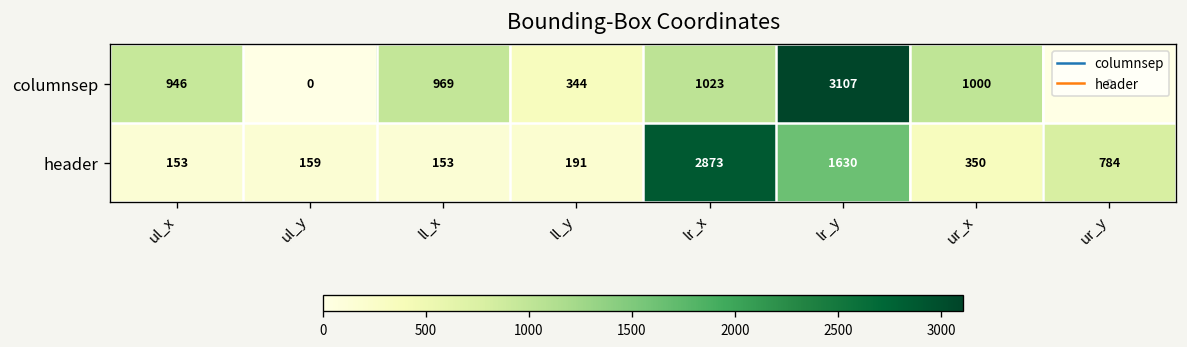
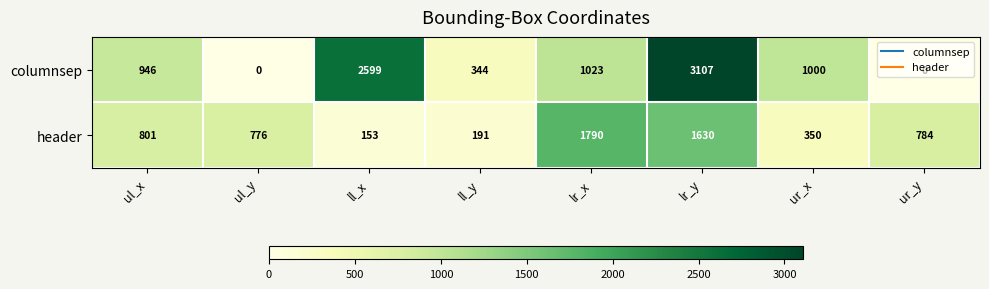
  {
    "columnsep": {
      "ul_x": 946,
      "ul_y": 0,
-     "ll_x": 969,
+     "ll_x": 2599,
      "ll_y": 344,
      "lr_x": 1023,
      "lr_y": 3107,
      "ur_x": 1000
    },
    "header": {
-     "ul_x": 153,
-     "ul_y": 159,
+     "ul_x": 801,
+     "ul_y": 776,
      "ll_x": 153,
      "ll_y": 191,
-     "lr_x": 2873,
+     "lr_x": 1790,
      "lr_y": 1630,
      "ur_x": 350,
      "ur_y": 784
    }
  }
